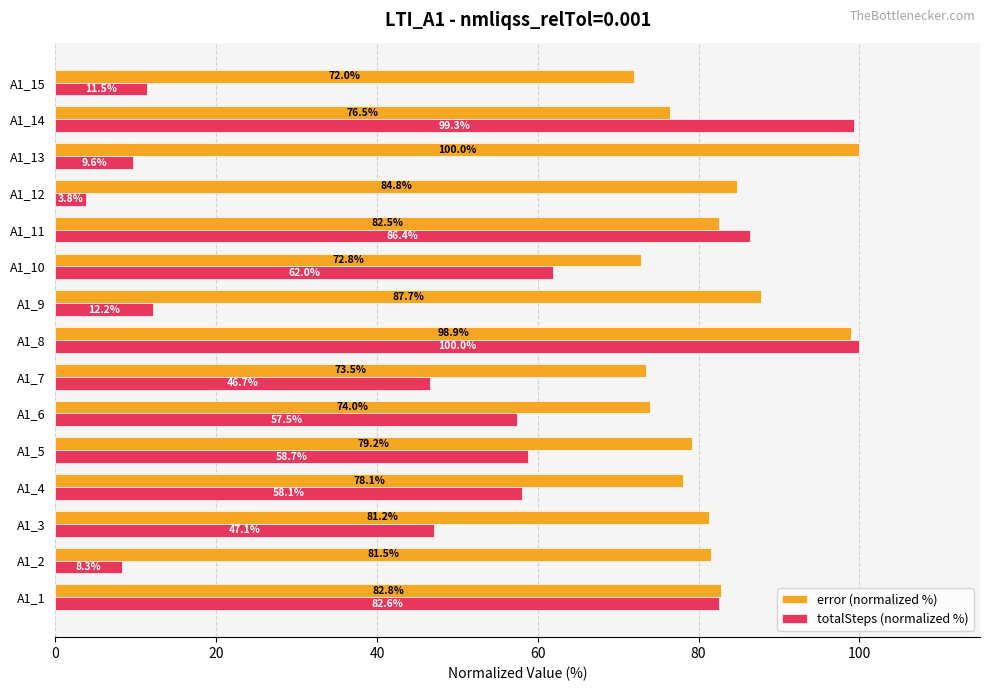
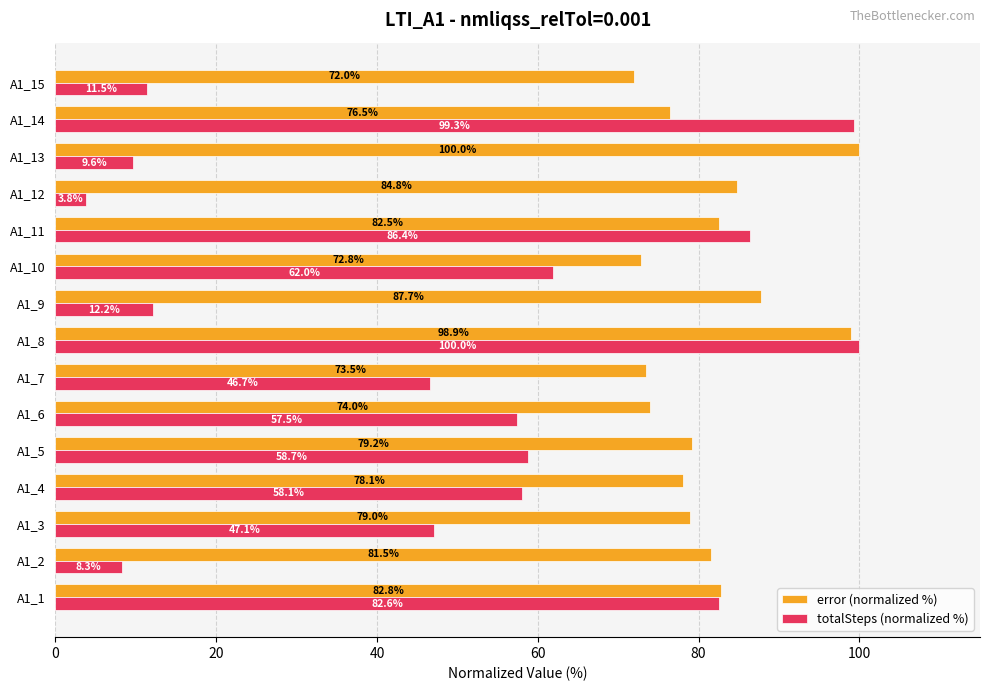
  {
    "error (normalized %)": {
      "A1_15": "72.0%",
      "A1_14": "76.5%",
      "A1_13": "100.0%",
      "A1_12": "84.8%",
      "A1_11": "82.5%",
      "A1_10": "72.8%",
      "A1_9": "87.7%",
      "A1_8": "98.9%",
      "A1_7": "73.5%",
      "A1_6": "74.0%",
      "A1_5": "79.2%",
      "A1_4": "78.1%",
-     "A1_3": "81.2%",
+     "A1_3": "79.0%",
      "A1_2": "81.5%",
      "A1_1": "82.8%"
    },
    "totalSteps (normalized %)": {
      "A1_15": "11.5%",
      "A1_14": "99.3%",
      "A1_13": "9.6%",
      "A1_12": "3.8%",
      "A1_11": "86.4%",
      "A1_10": "62.0%",
      "A1_9": "12.2%",
      "A1_8": "100.0%",
      "A1_7": "46.7%",
      "A1_6": "57.5%",
      "A1_5": "58.7%",
      "A1_4": "58.1%",
      "A1_3": "47.1%",
      "A1_2": "8.3%",
      "A1_1": "82.6%"
    }
  }
